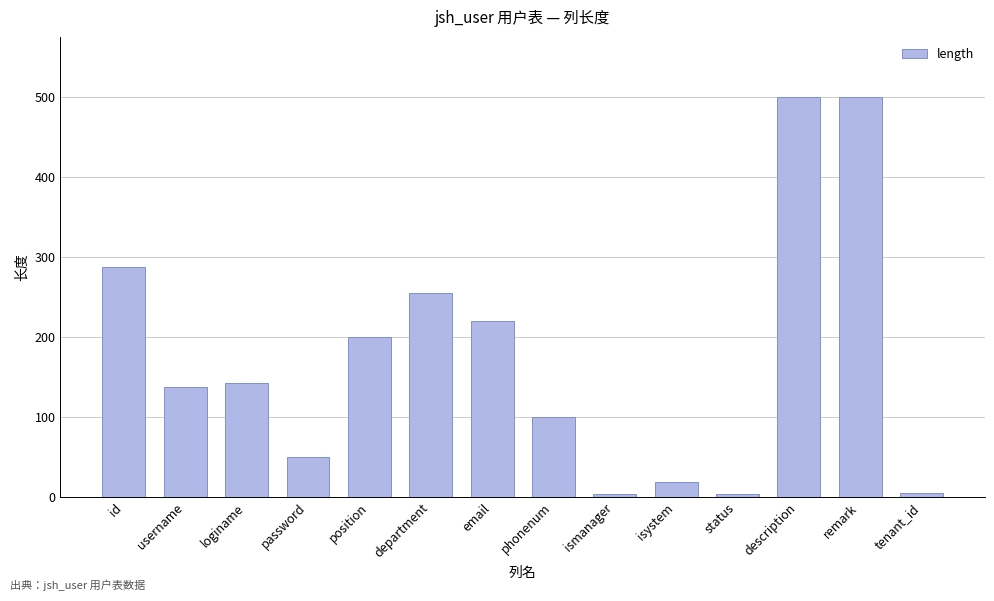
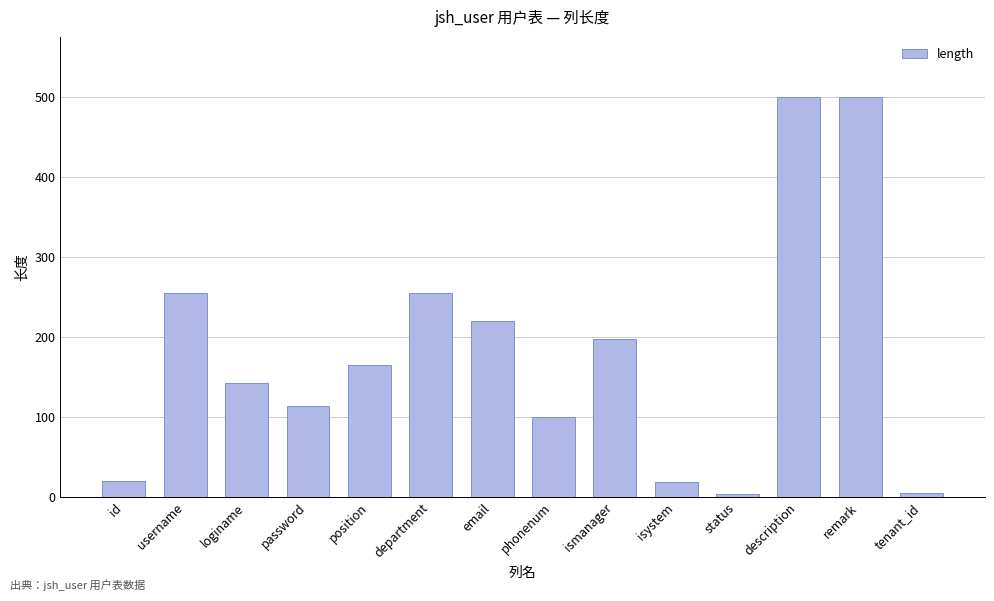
  {
-   "id": 290,
-   "username": 140,
+   "id": 20,
+   "username": 260,
    "loginame": 140,
-   "password": 50,
-   "position": 200,
+   "password": 110,
+   "position": 170,
    "department": 260,
    "email": 220,
    "phonenum": 100,
-   "ismanager": 0,
+   "ismanager": 200,
    "isystem": 20,
    "status": 0,
    "description": 500,
    "remark": 500,
    "tenant_id": 10
  }
